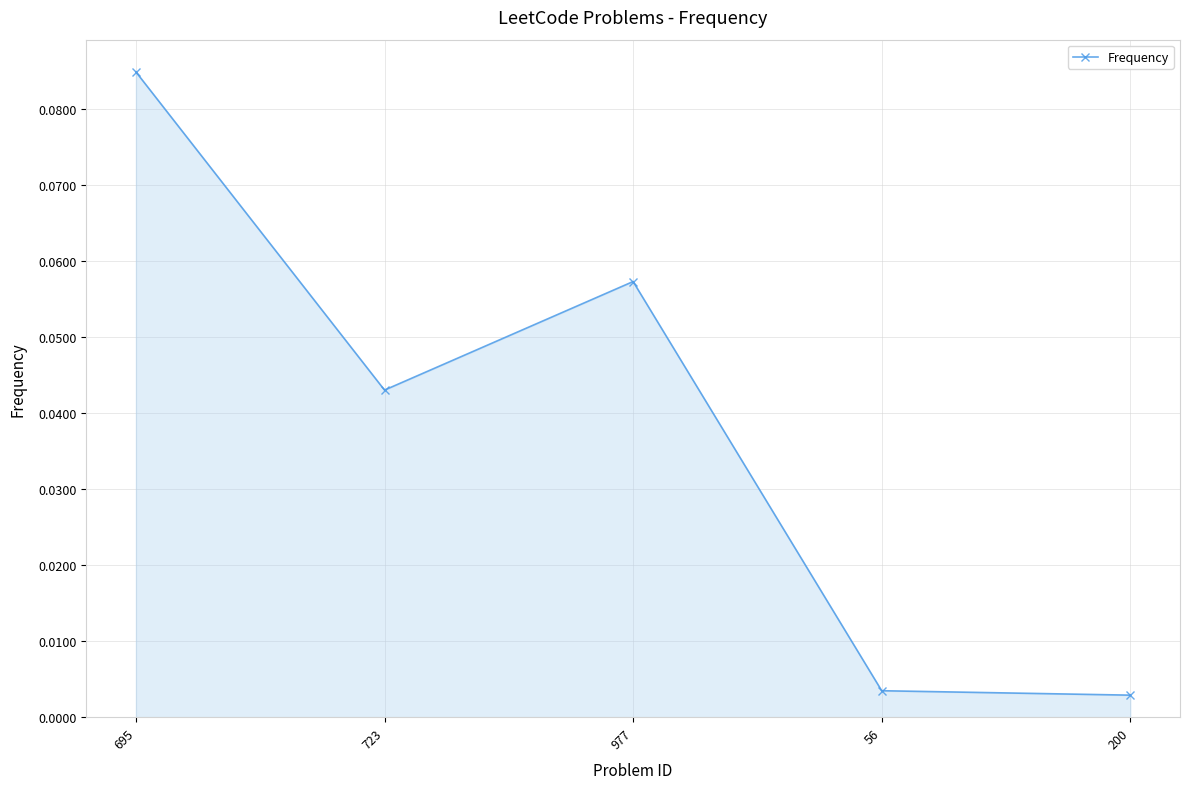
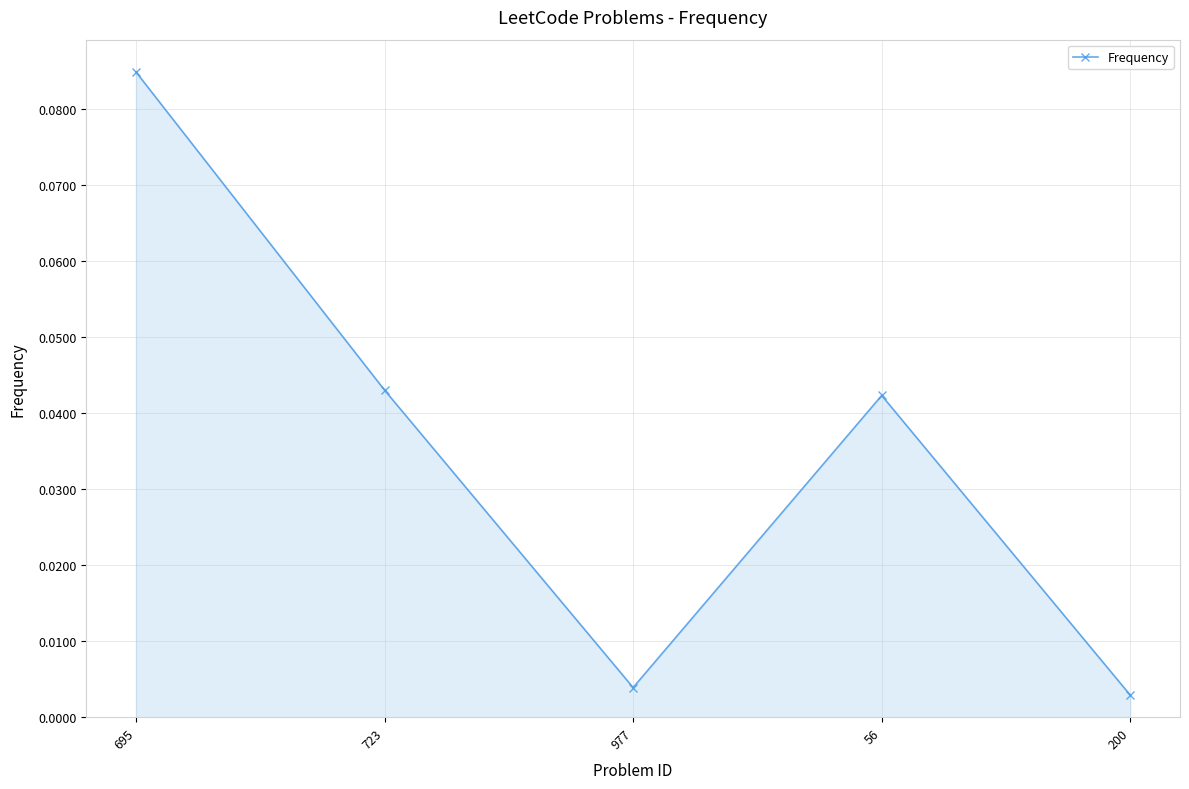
  {
    "695": 0.085,
    "723": 0.043,
-   "977": 0.057,
-   "56": 0.003,
+   "977": 0.004,
+   "56": 0.042,
    "200": 0.003
  }
